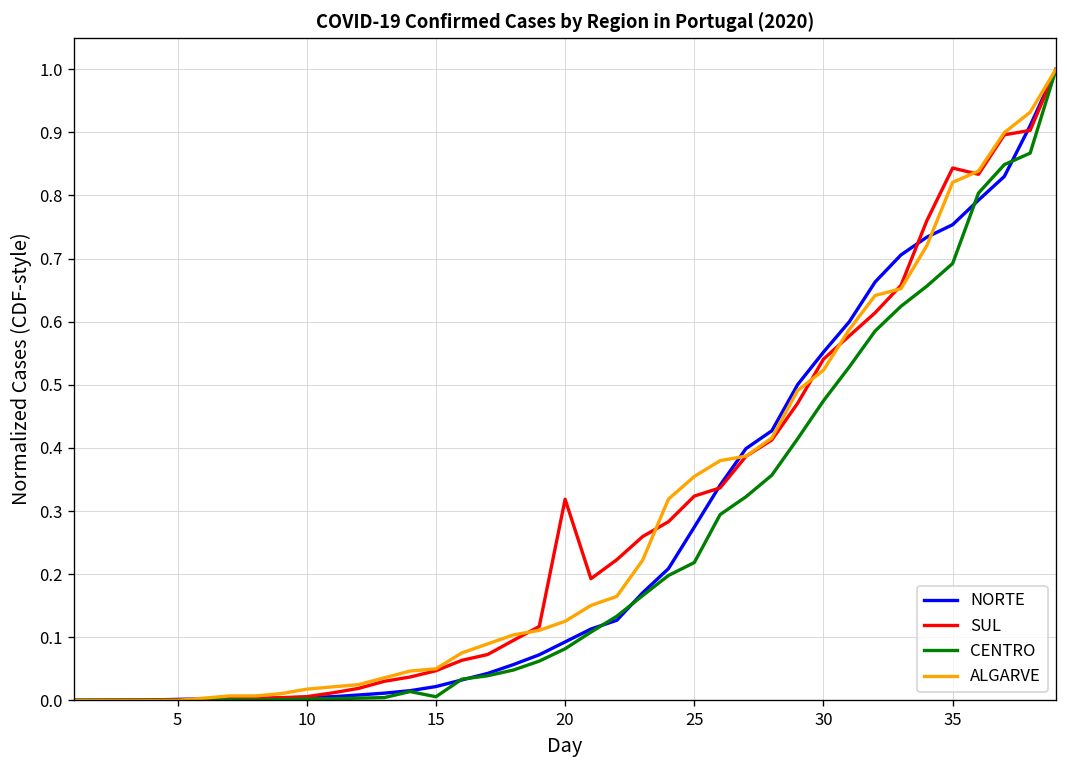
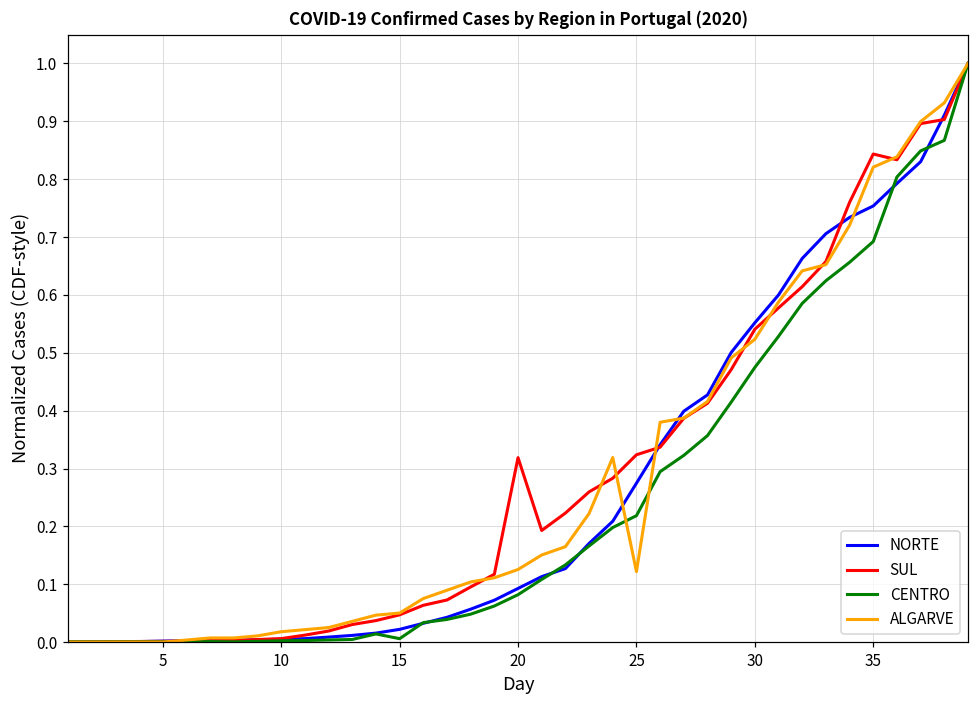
  {
    "NORTE": {
      "15": 0.02,
      "20": 0.09,
      "25": 0.27,
      "30": 0.55,
      "35": 0.75
    },
    "SUL": {
      "20": 0.32,
      "25": 0.32,
      "30": 0.54,
      "35": 0.84
    },
    "CENTRO": {
      "15": 0.01,
      "20": 0.08,
      "25": 0.22,
      "30": 0.47,
      "35": 0.69
    },
    "ALGARVE": {
      "10": 0.02,
      "20": 0.13,
-     "25": 0.35,
+     "25": 0.12,
      "30": 0.52,
      "35": 0.82
    }
  }
